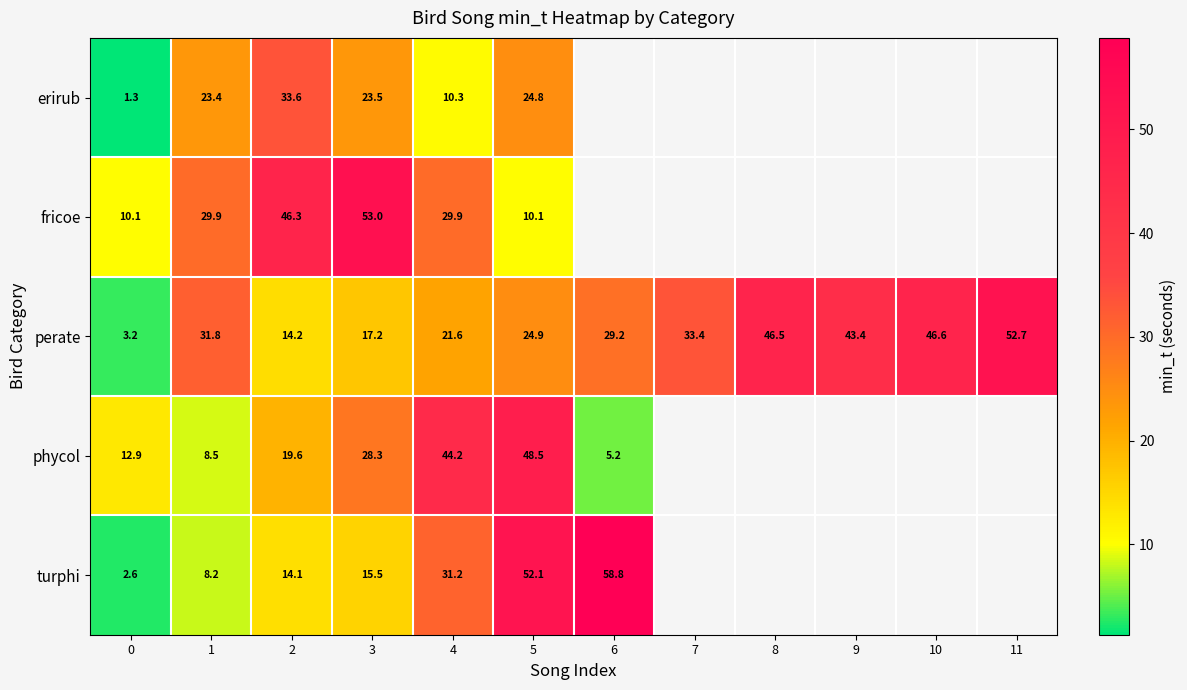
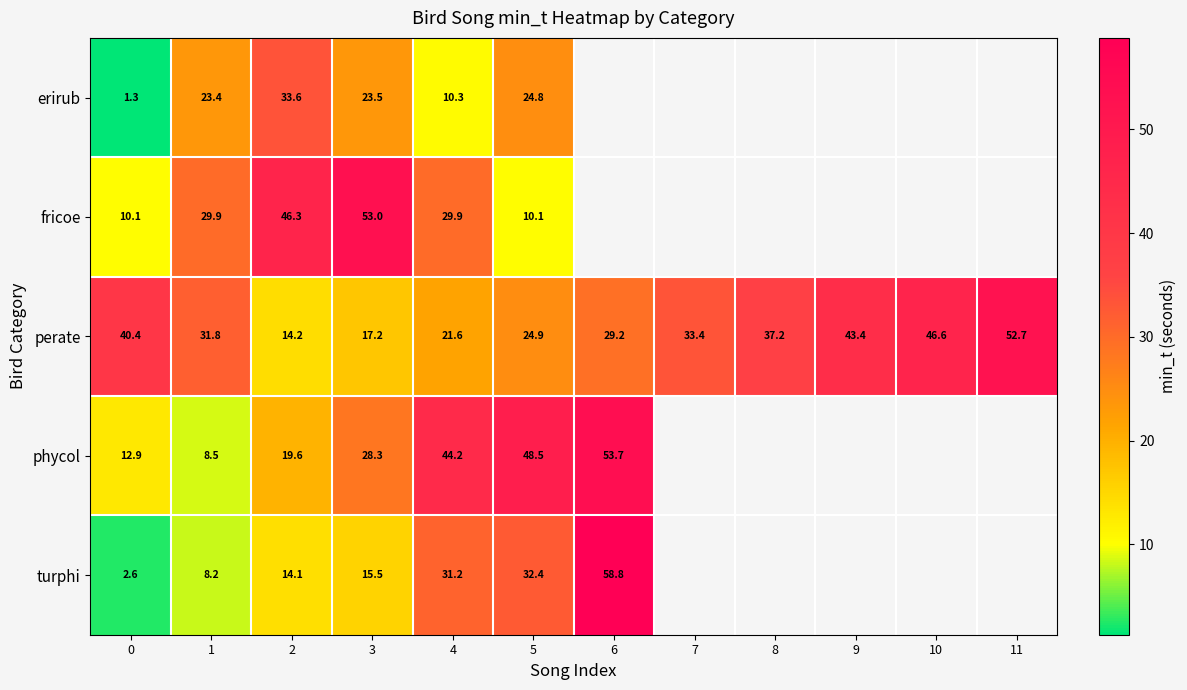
  {
    "erirub": {
      "0": 1.3,
      "1": 23.4,
      "2": 33.6,
      "3": 23.5,
      "4": 10.3,
      "5": 24.8
    },
    "fricoe": {
      "0": 10.1,
      "1": 29.9,
      "2": 46.3,
      "3": 53.0,
      "4": 29.9,
      "5": 10.1
    },
    "perate": {
-     "0": 3.2,
+     "0": 40.4,
      "1": 31.8,
      "2": 14.2,
      "3": 17.2,
      "4": 21.6,
      "5": 24.9,
      "6": 29.2,
      "7": 33.4,
-     "8": 46.5,
+     "8": 37.2,
      "9": 43.4,
      "10": 46.6,
      "11": 52.7
    },
    "phycol": {
      "0": 12.9,
      "1": 8.5,
      "2": 19.6,
      "3": 28.3,
      "4": 44.2,
      "5": 48.5,
-     "6": 5.2
+     "6": 53.7
    },
    "turphi": {
      "0": 2.6,
      "1": 8.2,
      "2": 14.1,
      "3": 15.5,
      "4": 31.2,
-     "5": 52.1,
+     "5": 32.4,
      "6": 58.8
    }
  }
